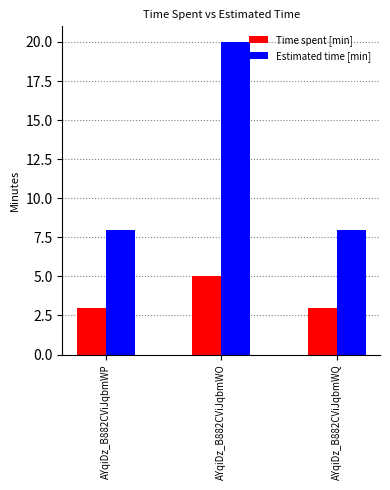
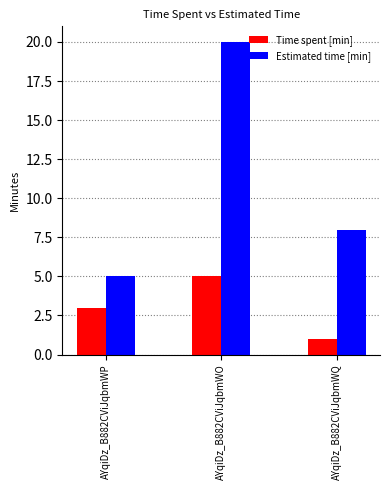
  {
    "Time spent [min]": {
      "AYqiDz_B882CViJqbmWP": 3,
      "AYqiDz_B882CViJqbmWO": 5,
-     "AYqiDz_B882CViJqbmWQ": 3
+     "AYqiDz_B882CViJqbmWQ": 1
    },
    "Estimated time [min]": {
-     "AYqiDz_B882CViJqbmWP": 8,
+     "AYqiDz_B882CViJqbmWP": 5,
      "AYqiDz_B882CViJqbmWO": 20,
      "AYqiDz_B882CViJqbmWQ": 8
    }
  }
